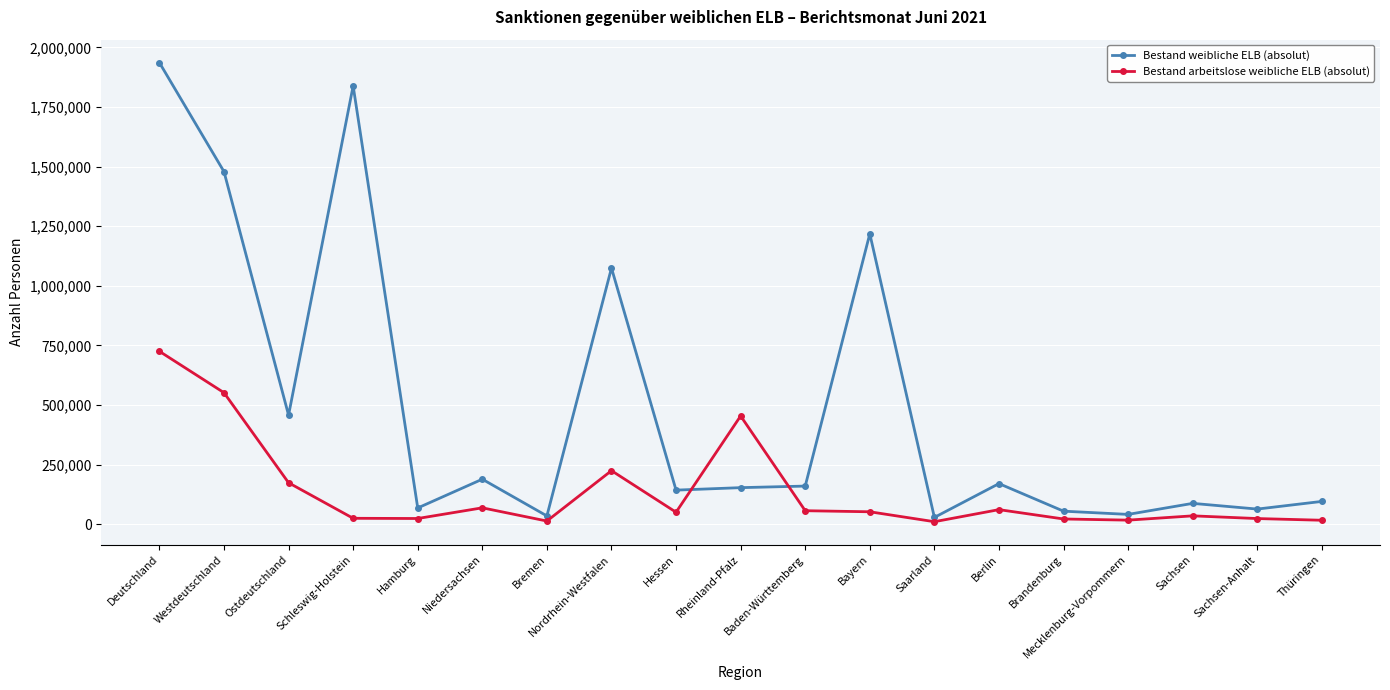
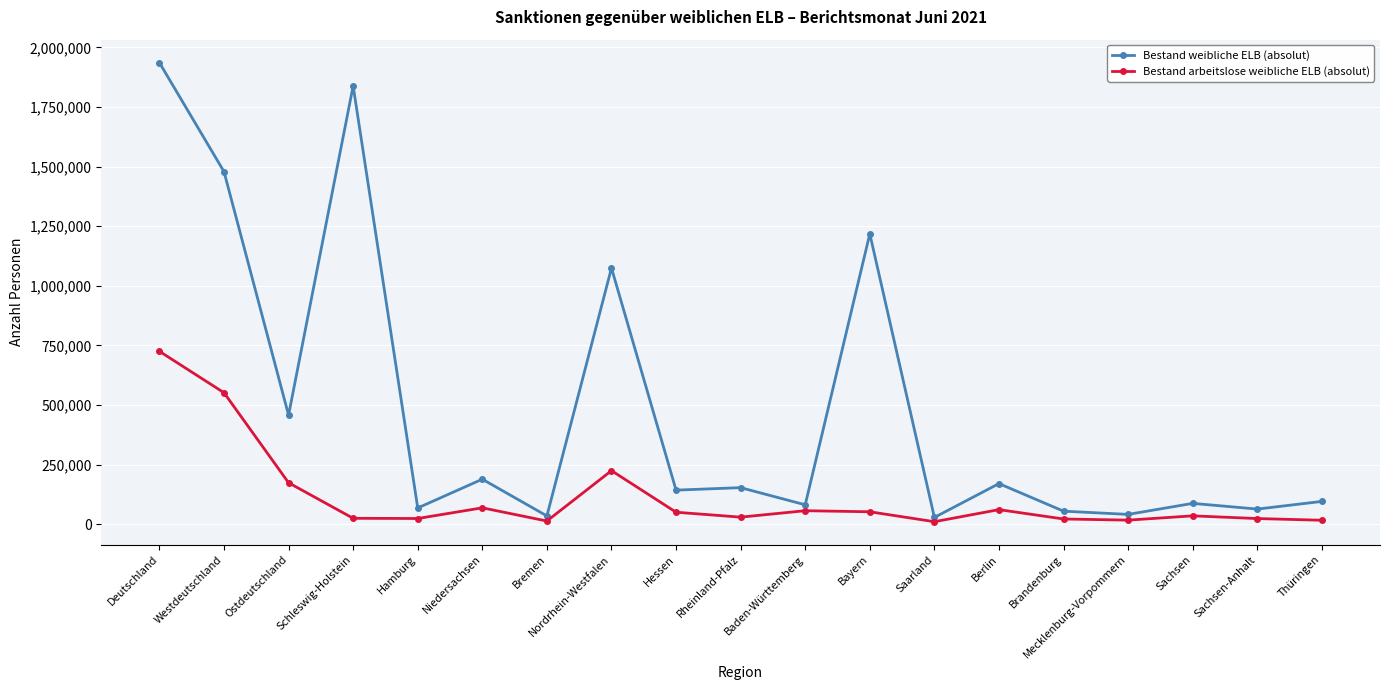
  {
    "Bestand weibliche ELB (absolut)": {
      "Deutschland": "1,940,000",
      "Westdeutschland": "1,480,000",
      "Ostdeutschland": "460,000",
      "Schleswig-Holstein": "1,840,000",
      "Hamburg": "70,000",
      "Niedersachsen": "190,000",
      "Bremen": "30,000",
      "Nordrhein-Westfalen": "1,070,000",
      "Hessen": "140,000",
      "Rheinland-Pfalz": "150,000",
-     "Baden-Württemberg": "160,000",
+     "Baden-Württemberg": "80,000",
      "Bayern": "1,220,000",
      "Saarland": "30,000",
      "Berlin": "170,000",
      "Brandenburg": "50,000",
      "Mecklenburg-Vorpommern": "40,000",
      "Sachsen": "90,000",
      "Sachsen-Anhalt": "60,000",
      "Thüringen": "100,000"
    },
    "Bestand arbeitslose weibliche ELB (absolut)": {
      "Deutschland": "720,000",
      "Westdeutschland": "550,000",
      "Ostdeutschland": "170,000",
      "Schleswig-Holstein": "20,000",
      "Hamburg": "20,000",
      "Niedersachsen": "70,000",
      "Bremen": "10,000",
      "Nordrhein-Westfalen": "220,000",
      "Hessen": "50,000",
-     "Rheinland-Pfalz": "450,000",
+     "Rheinland-Pfalz": "30,000",
      "Baden-Württemberg": "60,000",
      "Bayern": "50,000",
      "Saarland": "10,000",
      "Berlin": "60,000",
      "Brandenburg": "20,000",
      "Mecklenburg-Vorpommern": "20,000",
      "Sachsen": "30,000",
      "Sachsen-Anhalt": "20,000",
      "Thüringen": "20,000"
    }
  }
